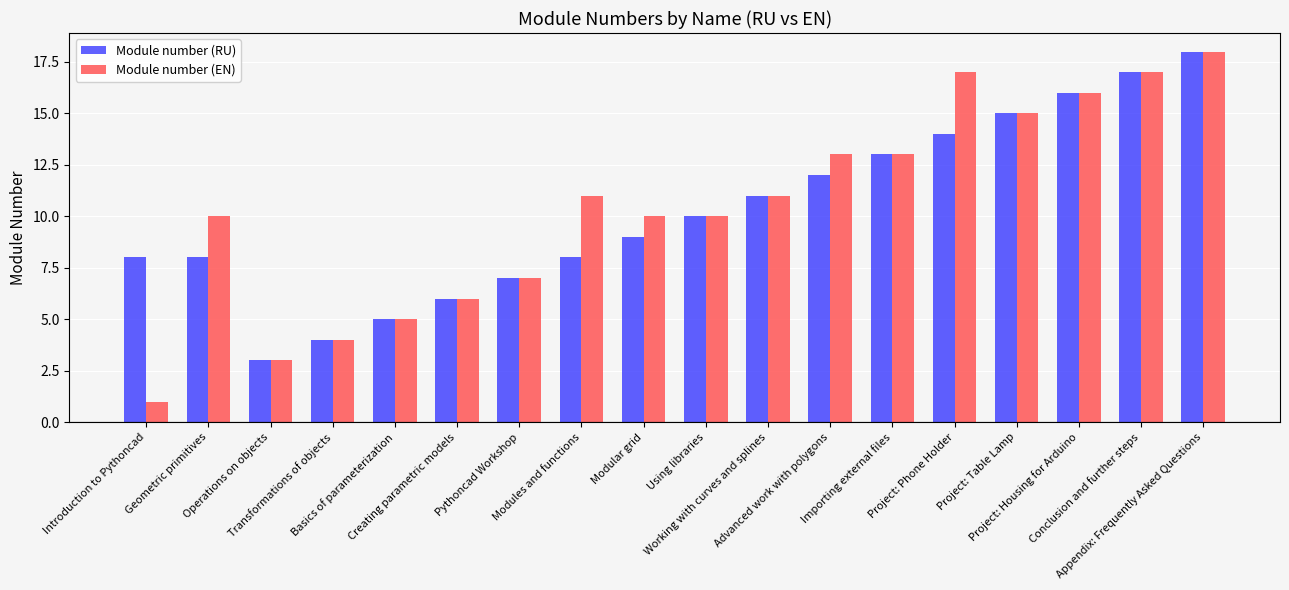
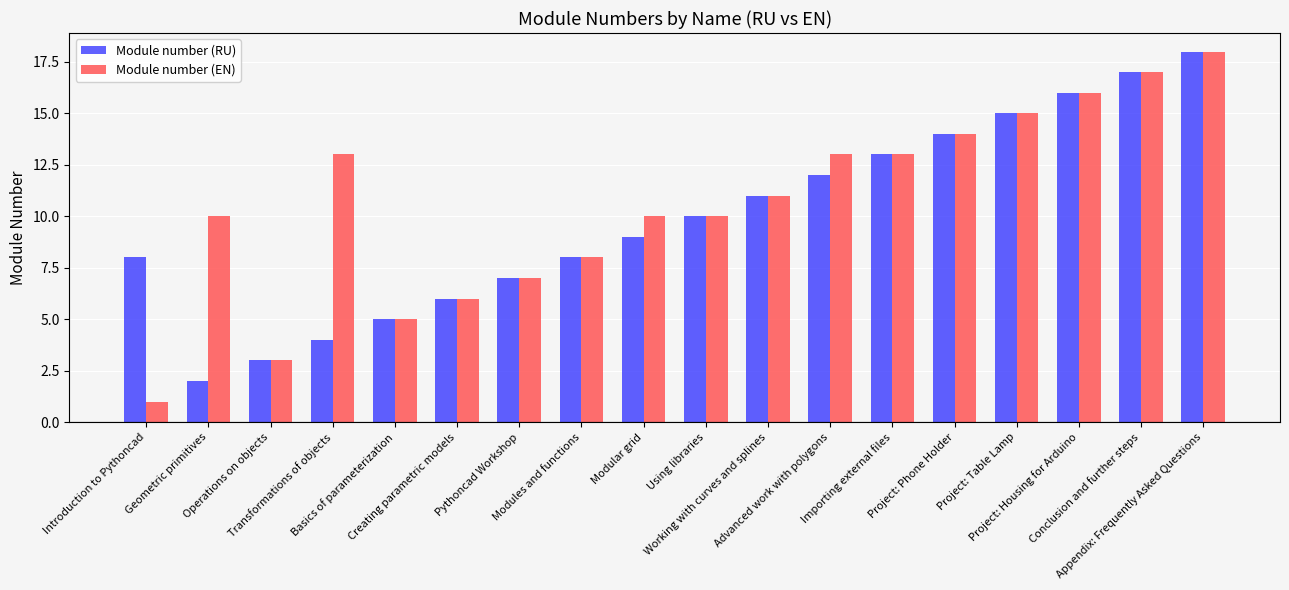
  {
    "Module number (RU)": {
      "Introduction to Pythoncad": 8,
-     "Geometric primitives": 8,
+     "Geometric primitives": 2,
      "Operations on objects": 3,
      "Transformations of objects": 4,
      "Basics of parameterization": 5,
      "Creating parametric models": 6,
      "Pythoncad Workshop": 7,
      "Modules and functions": 8,
      "Modular grid": 9,
      "Using libraries": 10,
      "Working with curves and splines": 11,
      "Advanced work with polygons": 12,
      "Importing external files": 13,
      "Project: Phone Holder": 14,
      "Project: Table Lamp": 15,
      "Project: Housing for Arduino": 16,
      "Conclusion and further steps": 17,
      "Appendix: Frequently Asked Questions": 18
    },
    "Module number (EN)": {
      "Introduction to Pythoncad": 1,
      "Geometric primitives": 10,
      "Operations on objects": 3,
-     "Transformations of objects": 4,
+     "Transformations of objects": 13,
      "Basics of parameterization": 5,
      "Creating parametric models": 6,
      "Pythoncad Workshop": 7,
-     "Modules and functions": 11,
+     "Modules and functions": 8,
      "Modular grid": 10,
      "Using libraries": 10,
      "Working with curves and splines": 11,
      "Advanced work with polygons": 13,
      "Importing external files": 13,
-     "Project: Phone Holder": 17,
+     "Project: Phone Holder": 14,
      "Project: Table Lamp": 15,
      "Project: Housing for Arduino": 16,
      "Conclusion and further steps": 17,
      "Appendix: Frequently Asked Questions": 18
    }
  }
